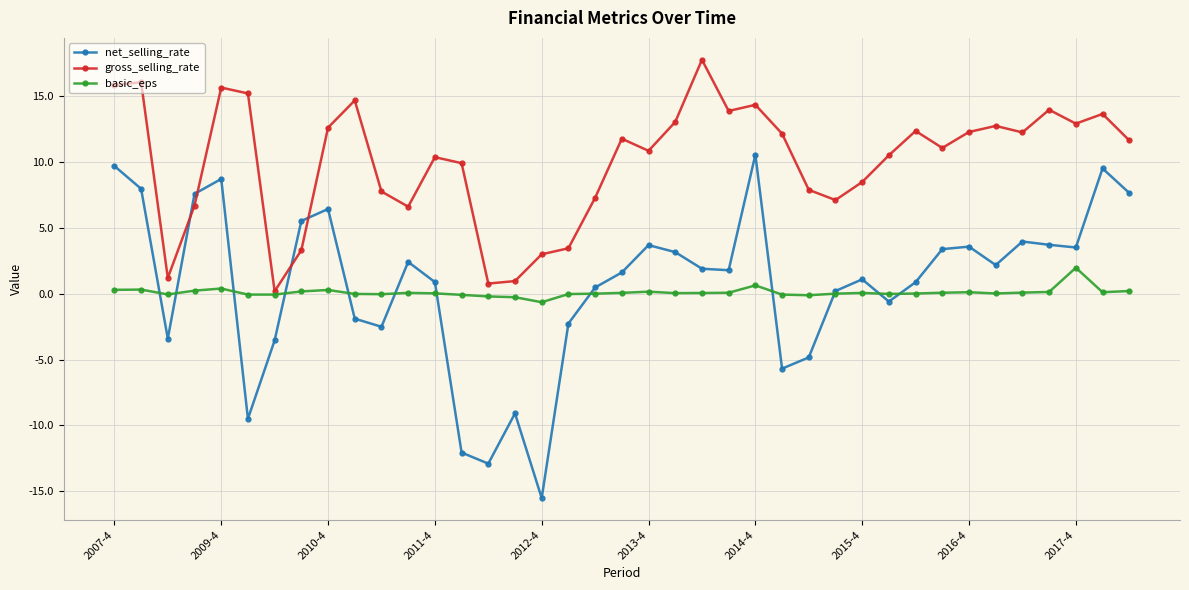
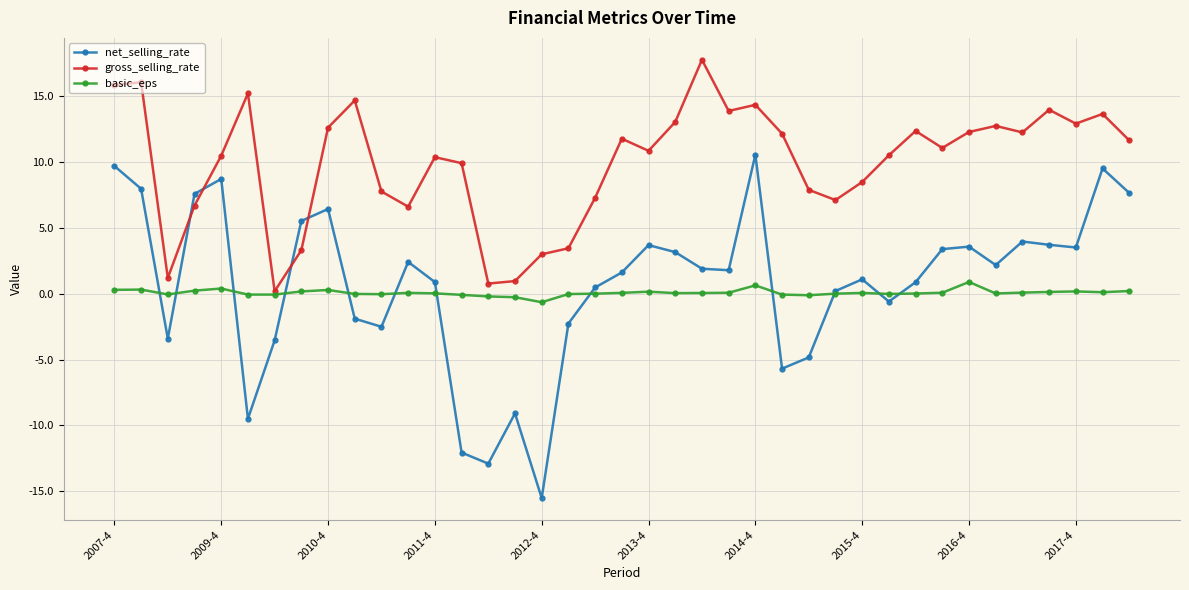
  {
    "net_selling_rate": {
      "2007-4": 9.7,
      "2009-4": 8.7,
      "2010-4": 6.4,
      "2011-4": 0.9,
      "2012-4": -15.5,
      "2013-4": 3.7,
      "2014-4": 10.6,
      "2015-4": 1.1,
      "2016-4": 3.6,
      "2017-4": 3.5
    },
    "gross_selling_rate": {
-     "2009-4": 15.7,
+     "2009-4": 10.5,
      "2010-4": 12.6,
      "2011-4": 10.4,
      "2012-4": 3.0,
      "2013-4": 10.9,
      "2014-4": 14.4,
      "2015-4": 8.5,
      "2016-4": 12.3,
      "2017-4": 12.9
    },
    "basic_eps": {
      "2007-4": 0.3,
      "2009-4": 0.4,
      "2010-4": 0.3,
      "2011-4": 0.0,
      "2012-4": -0.6,
      "2013-4": 0.2,
      "2014-4": 0.6,
      "2015-4": 0.1,
-     "2016-4": 0.1,
-     "2017-4": 2.0
+     "2016-4": 0.9,
+     "2017-4": 0.2
    }
  }
